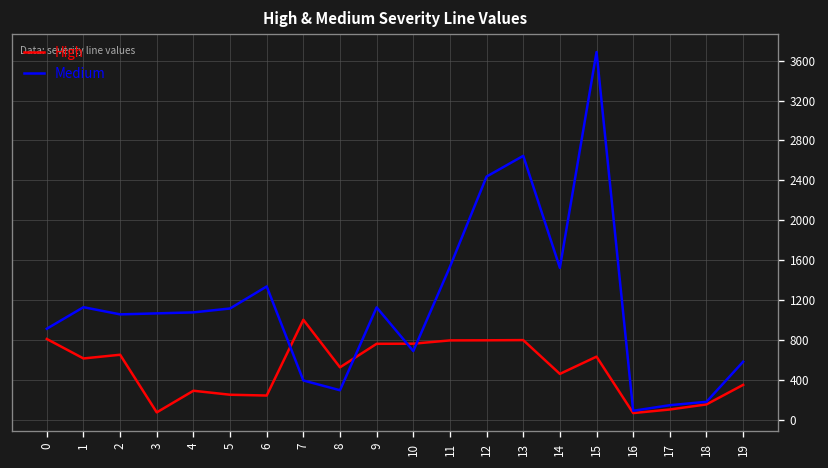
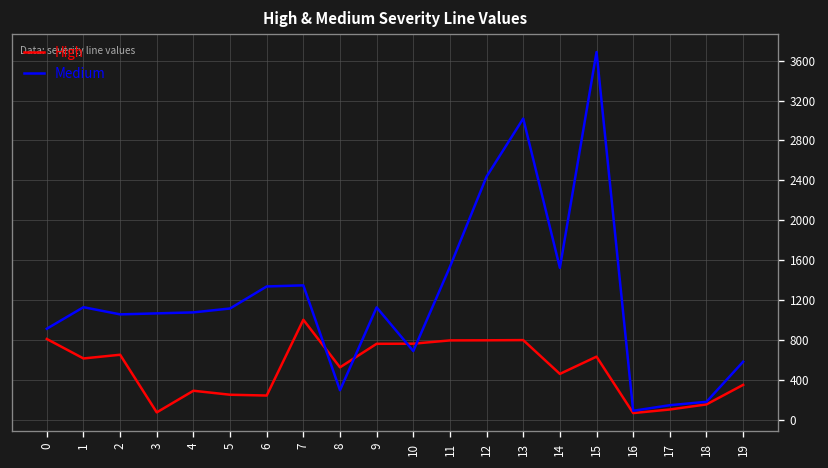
  {
    "High": {
      "0": 800,
      "1": 600,
      "2": 700,
      "3": 100,
      "4": 300,
      "5": 200,
      "6": 200,
      "7": 1000,
      "8": 500,
      "9": 800,
      "10": 800,
      "11": 800,
      "12": 800,
      "13": 800,
      "14": 500,
      "15": 600,
      "17": 100,
      "19": 300
    },
    "Medium": {
      "0": 900,
      "1": 1100,
      "2": 1100,
      "3": 1100,
      "4": 1100,
      "5": 1100,
      "6": 1300,
-     "7": 400,
+     "7": 1300,
      "8": 300,
      "9": 1100,
      "10": 700,
      "11": 1500,
      "12": 2400,
-     "13": 2600,
+     "13": 3000,
      "14": 1500,
      "15": 3700,
      "17": 100,
      "19": 600
    }
  }
